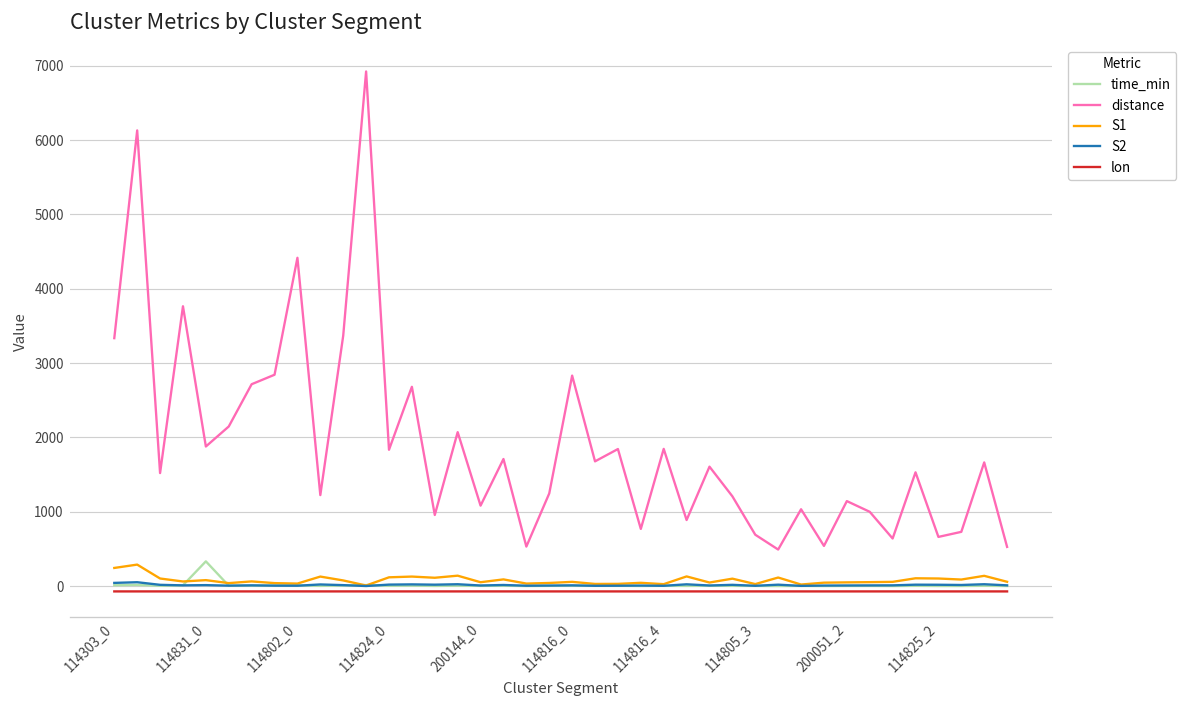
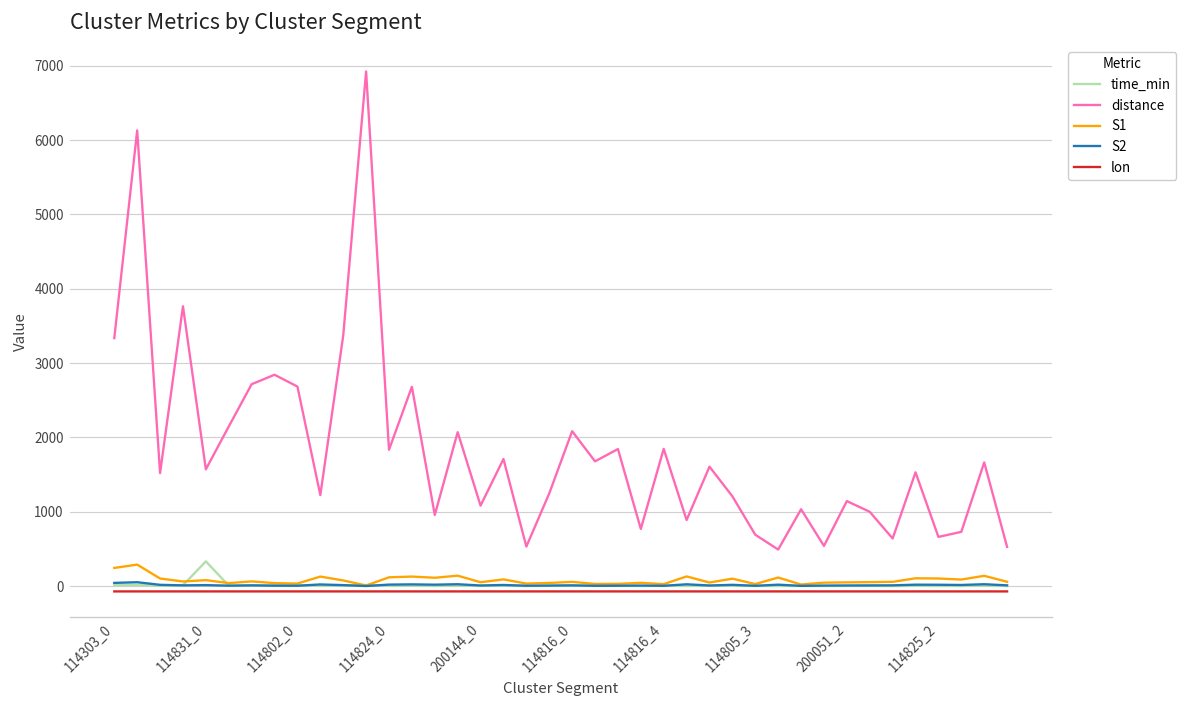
  {
    "time_min": {
      "114831_0": 300
    },
    "distance": {
      "114303_0": 3300,
-     "114831_0": 1900,
-     "114802_0": 4400,
+     "114831_0": 1600,
+     "114802_0": 2700,
      "114824_0": 1800,
      "200144_0": 1100,
-     "114816_0": 2800,
+     "114816_0": 2100,
      "114816_4": 1800,
      "114805_3": 700,
      "200051_2": 1100,
      "114825_2": 700
    },
    "S1": {
      "114303_0": 200,
      "114831_0": 100,
      "114824_0": 100,
      "200144_0": 100,
      "114816_0": 100,
      "200051_2": 100,
      "114825_2": 100
    },
    "S2": {
      "114831_0": 0
    },
    "lon": {
      "114303_0": -100,
      "114831_0": -100,
      "114802_0": -100,
      "114824_0": -100,
      "200144_0": -100,
      "114816_0": -100,
      "114816_4": -100,
      "114805_3": -100,
      "200051_2": -100,
      "114825_2": -100
    }
  }
